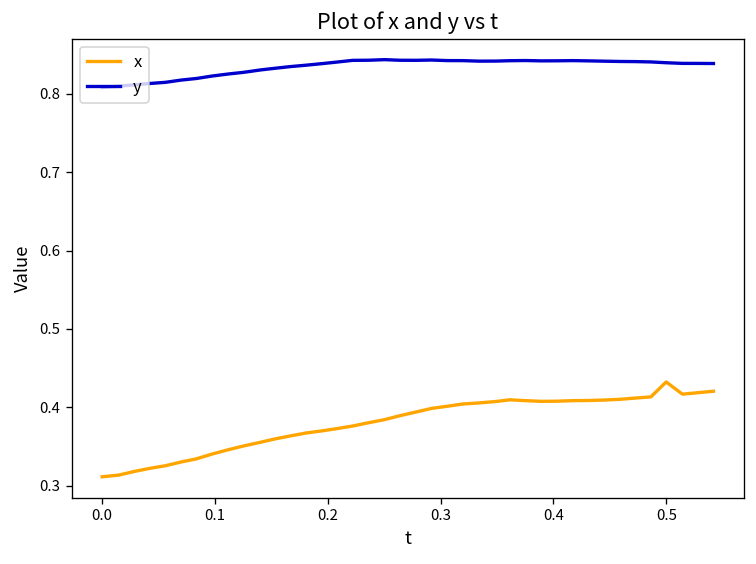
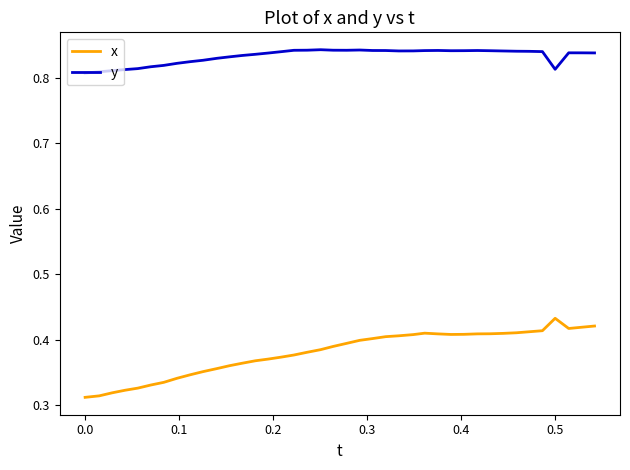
  {
    "x": {
      "0.0": 0.31,
      "0.5": 0.43
    },
    "y": {
-     "0.5": 0.84
+     "0.5": 0.81
    }
  }
